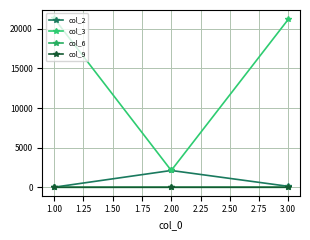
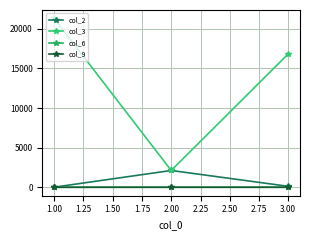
  {
    "col_3": {
-     "3.00": 21000
+     "3.00": 17000
    }
  }
